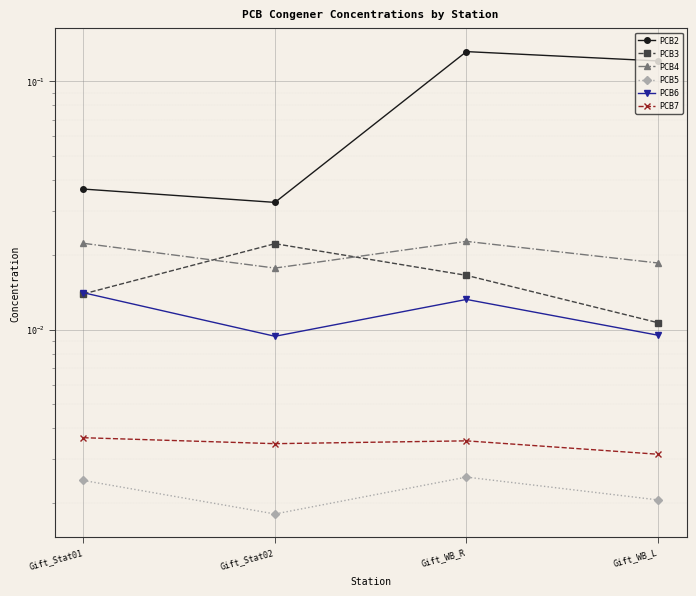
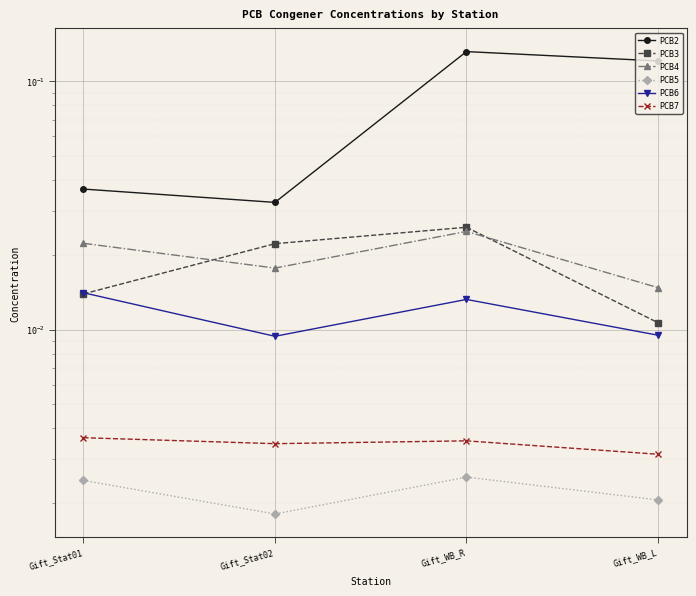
  {
    "PCB2": {
      "Gift_Stat01": 0.037,
      "Gift_Stat02": 0.033,
      "Gift_WB_R": 0.13
    },
    "PCB3": {
      "Gift_Stat02": 0.022,
-     "Gift_WB_R": 0.017,
+     "Gift_WB_R": 0.026,
      "Gift_WB_L": 0.0107
    },
    "PCB4": {
      "Gift_Stat01": 0.022,
      "Gift_Stat02": 0.018,
-     "Gift_WB_R": 0.023,
-     "Gift_WB_L": 0.019
+     "Gift_WB_R": 0.025,
+     "Gift_WB_L": 0.015
    },
    "PCB5": {
      "Gift_Stat01": 0.0025,
      "Gift_Stat02": 0.0018,
      "Gift_WB_R": 0.0025,
      "Gift_WB_L": 0.0021
    },
    "PCB6": {
      "Gift_Stat02": 0.0094,
      "Gift_WB_R": 0.013,
      "Gift_WB_L": 0.0095
    },
    "PCB7": {
      "Gift_Stat01": 0.0037,
      "Gift_Stat02": 0.0035,
      "Gift_WB_R": 0.0036,
      "Gift_WB_L": 0.0031
    }
  }
